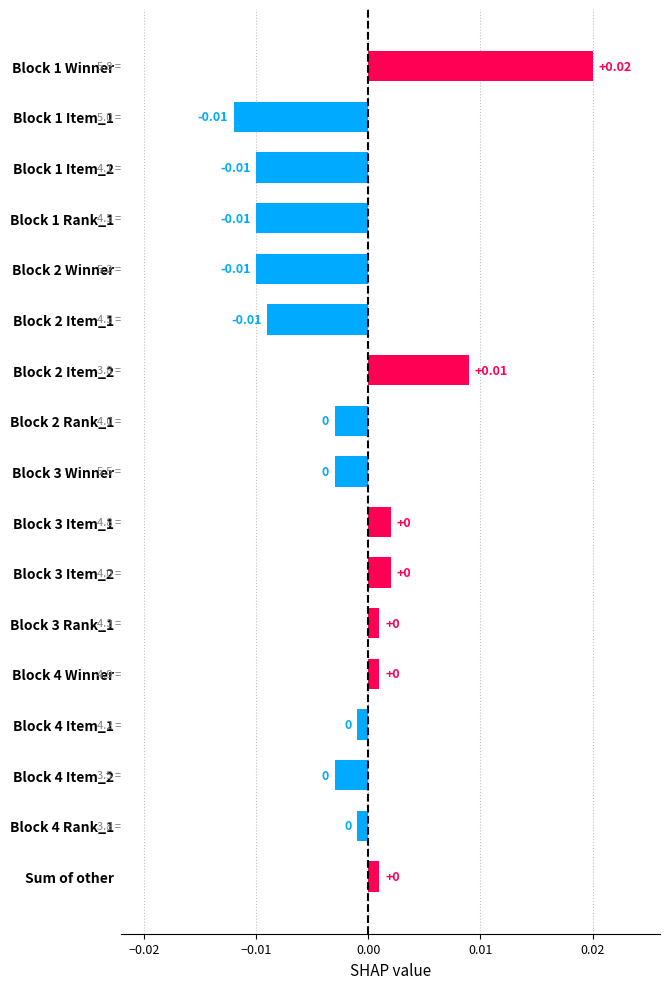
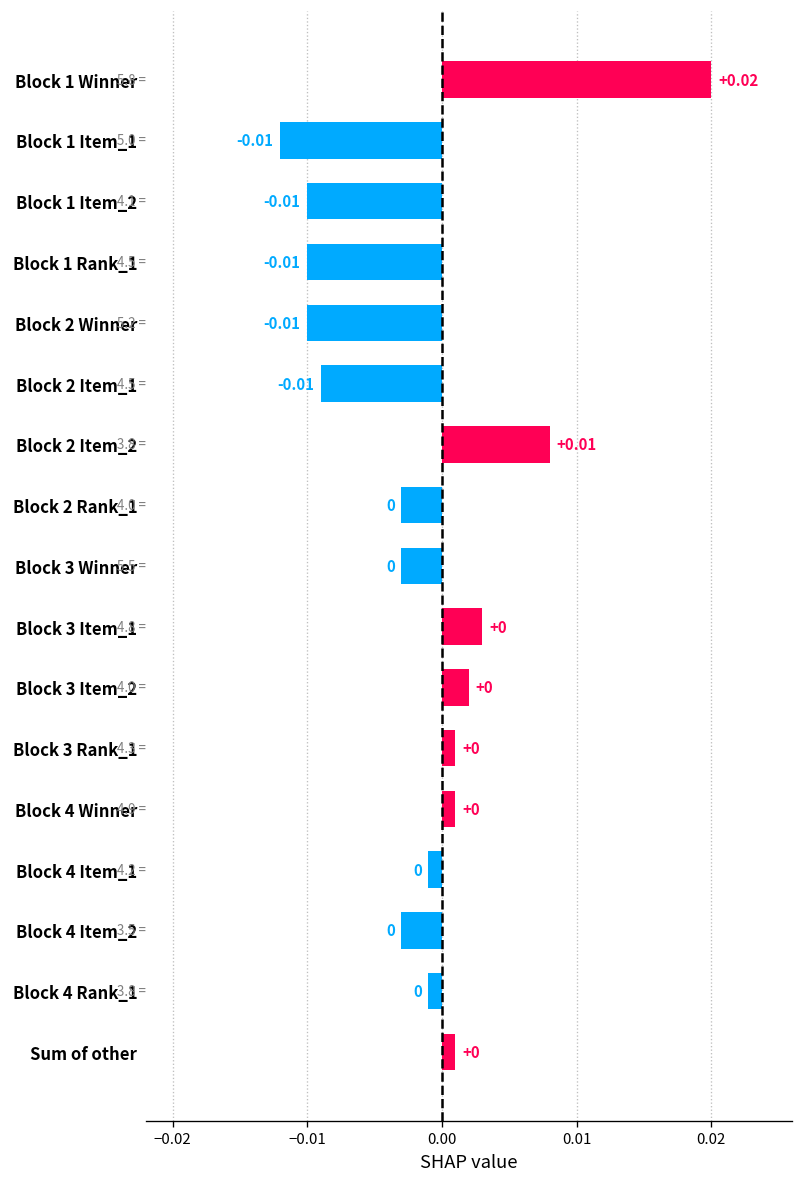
  {
-   "Block 2 Item_2": 0.009,
-   "Block 3 Item_1": 0.002
+   "Block 2 Item_2": 0.008,
+   "Block 3 Item_1": 0.003
  }
